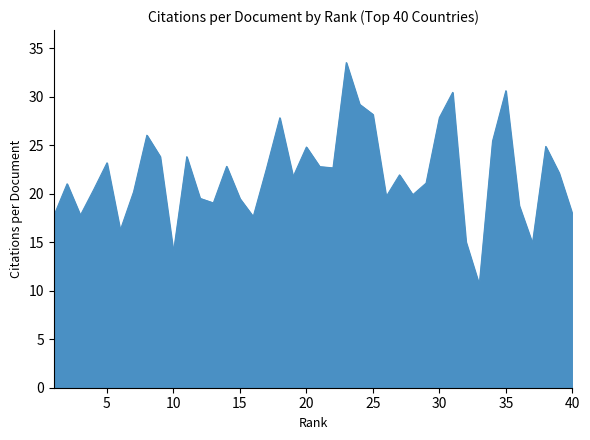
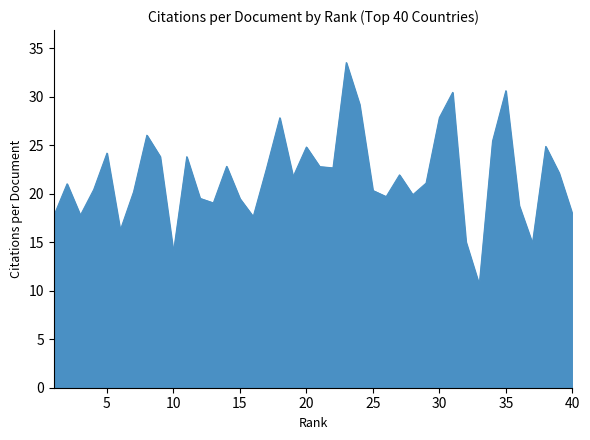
  {
-   "5": 23,
+   "5": 24,
    "10": 14,
    "15": 19,
    "20": 25,
-   "25": 28,
+   "25": 20,
    "30": 28,
    "35": 31,
    "40": 18
  }
